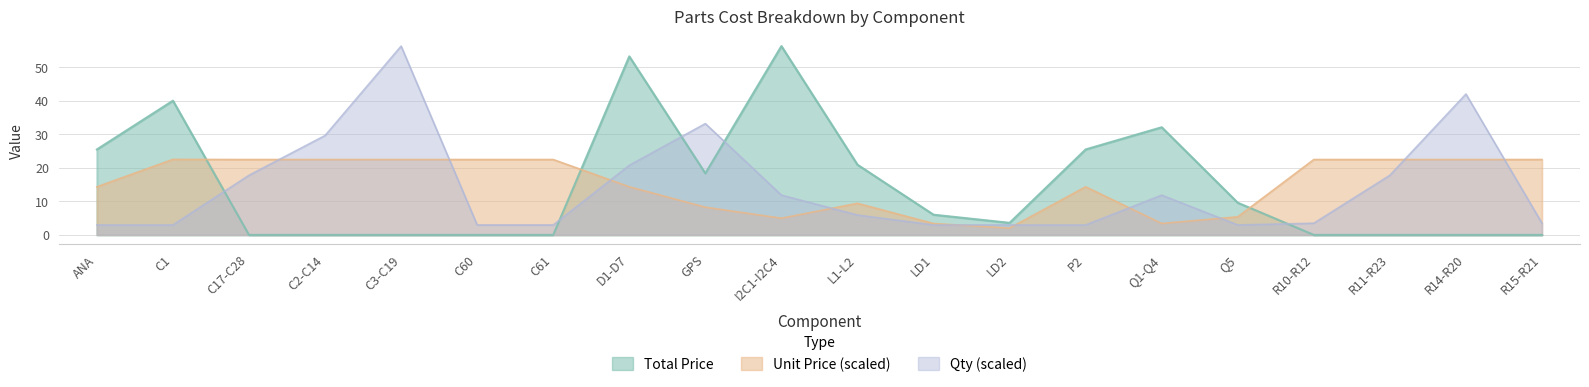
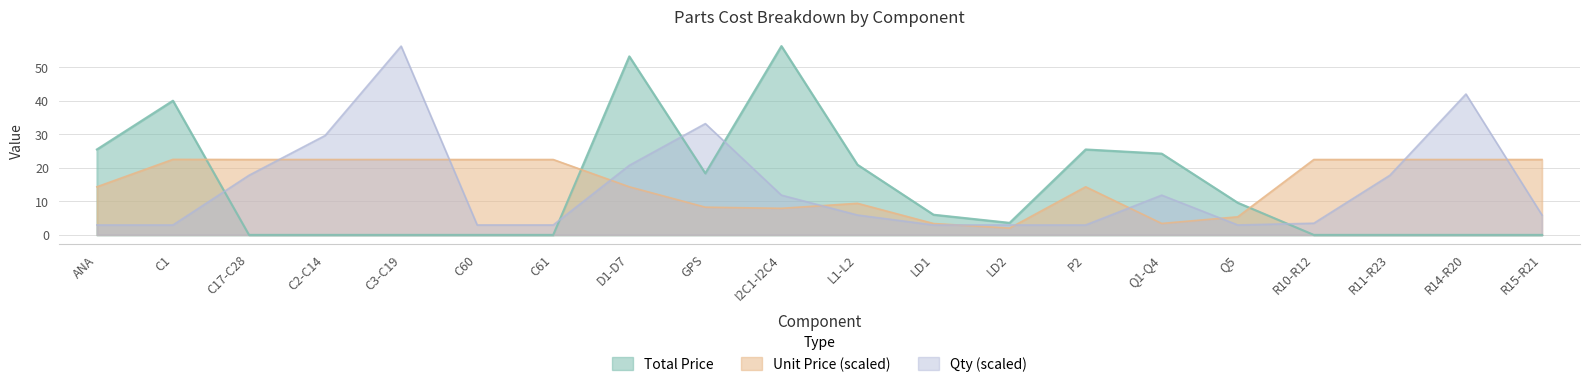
  {
    "Total Price": {
      "ANA": 26,
      "C1": 40,
      "C17-C28": 0,
      "C2-C14": 0,
      "C3-C19": 0,
      "C60": 0,
      "C61": 0,
      "D1-D7": 53,
      "GPS": 18,
      "I2C1-I2C4": 56,
      "L1-L2": 21,
      "LD1": 6,
      "P2": 26,
-     "Q1-Q4": 32,
+     "Q1-Q4": 24,
      "Q5": 10,
      "R10-R12": 0,
      "R11-R23": 0,
      "R14-R20": 0,
      "R15-R21": 0
    },
    "Unit Price (scaled)": {
      "ANA": 14,
      "C1": 23,
      "C17-C28": 23,
      "C2-C14": 23,
      "C3-C19": 23,
      "C60": 23,
      "C61": 23,
      "D1-D7": 14,
      "GPS": 8,
-     "I2C1-I2C4": 5,
+     "I2C1-I2C4": 8,
      "L1-L2": 9,
      "LD2": 2,
      "P2": 14,
      "Q1-Q4": 3,
      "Q5": 5,
      "R10-R12": 23,
      "R11-R23": 23,
      "R14-R20": 23,
      "R15-R21": 23
    },
    "Qty (scaled)": {
      "ANA": 3,
      "C1": 3,
      "C17-C28": 18,
      "C2-C14": 30,
      "C3-C19": 56,
      "C60": 3,
      "C61": 3,
      "D1-D7": 21,
      "GPS": 33,
      "I2C1-I2C4": 12,
      "L1-L2": 6,
      "P2": 3,
      "Q1-Q4": 12,
      "Q5": 3,
      "R10-R12": 3,
      "R11-R23": 18,
      "R14-R20": 42,
-     "R15-R21": 3
+     "R15-R21": 6
    }
  }
